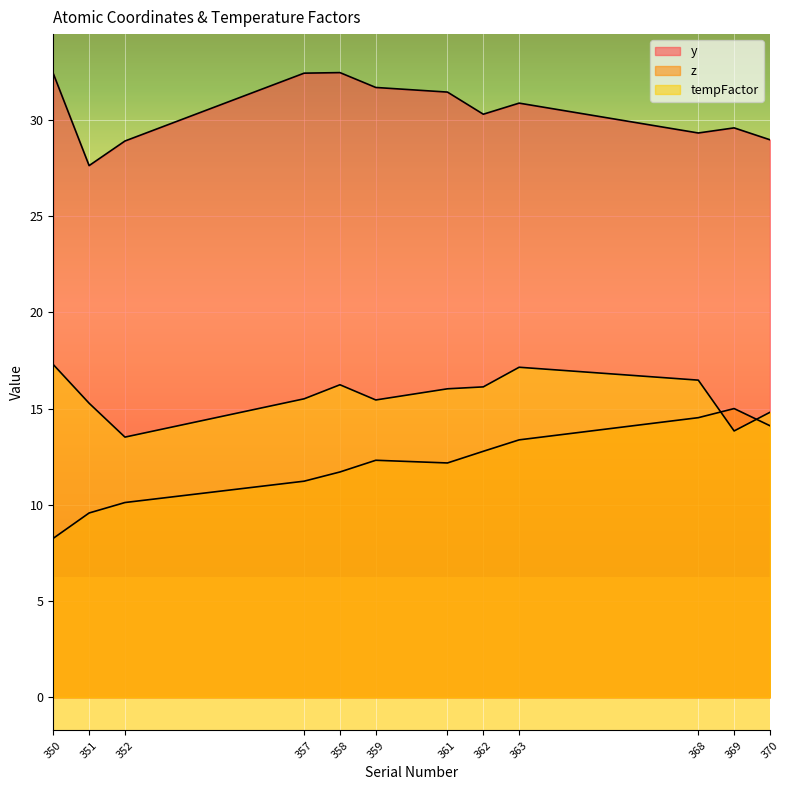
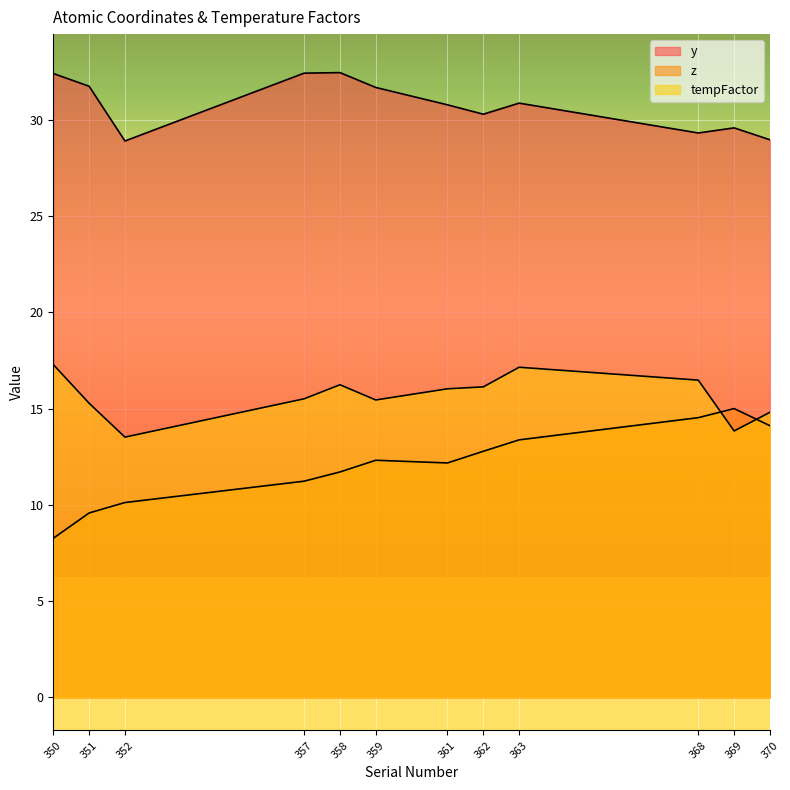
  {
    "y": {
      "350": 32.4,
-     "351": 27.6,
+     "351": 31.7,
      "352": 28.9,
      "357": 32.4,
      "358": 32.5,
      "359": 31.7,
-     "361": 31.4,
+     "361": 30.8,
      "362": 30.3,
      "363": 30.9,
      "368": 29.3,
      "369": 29.6,
      "370": 29.0
    }
  }
